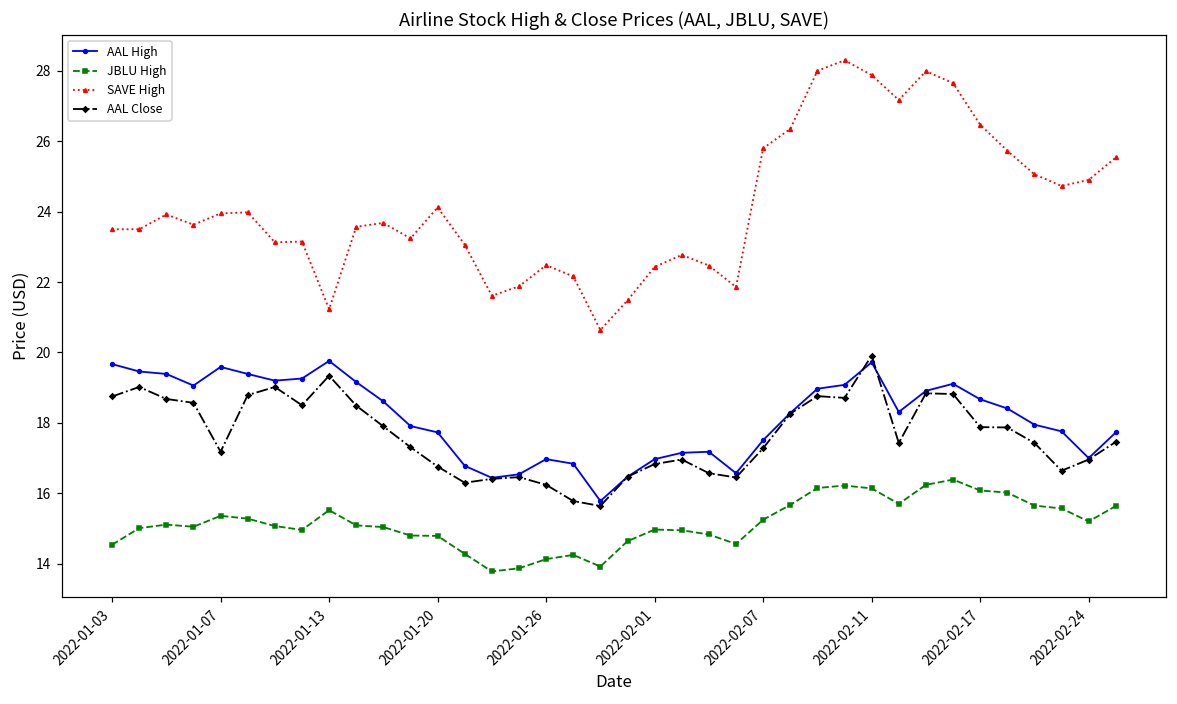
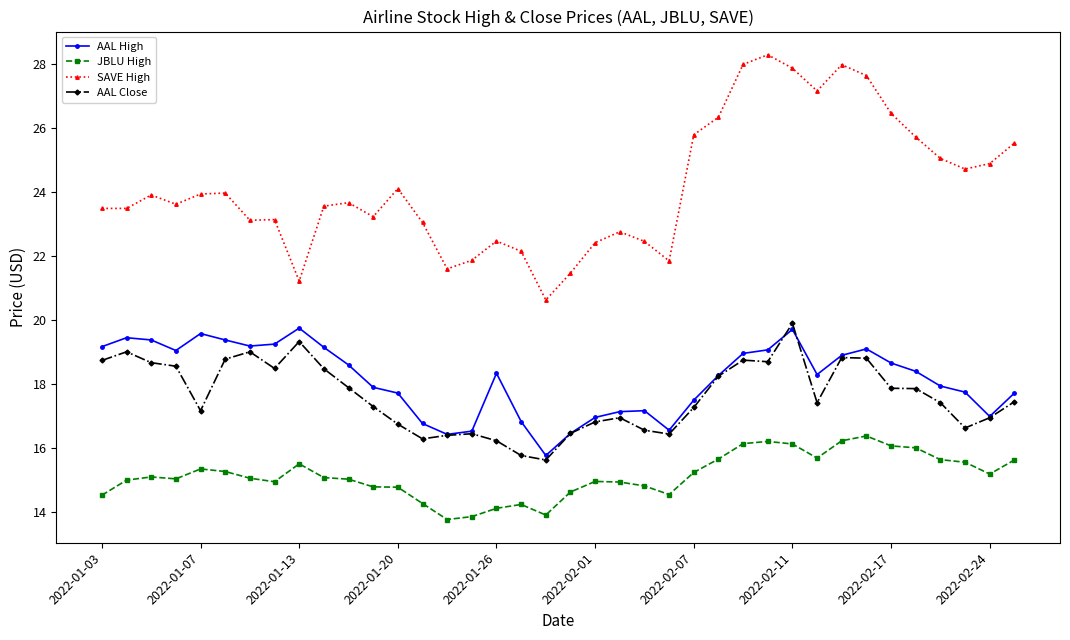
  {
    "AAL High": {
-     "2022-01-03": 19.7,
+     "2022-01-03": 19.2,
      "2022-01-07": 19.6,
      "2022-01-13": 19.8,
      "2022-01-20": 17.7,
-     "2022-01-26": 17.0,
+     "2022-01-26": 18.4,
      "2022-02-01": 17.0,
      "2022-02-07": 17.5,
      "2022-02-11": 19.7,
      "2022-02-17": 18.7
    },
    "JBLU High": {
      "2022-01-03": 14.5,
      "2022-01-07": 15.4,
      "2022-01-13": 15.5,
      "2022-01-20": 14.8,
      "2022-01-26": 14.1,
      "2022-02-01": 15.0,
      "2022-02-07": 15.3,
      "2022-02-11": 16.1,
      "2022-02-17": 16.1,
      "2022-02-24": 15.2
    },
    "SAVE High": {
      "2022-01-03": 23.5,
      "2022-01-07": 24.0,
      "2022-01-13": 21.2,
      "2022-01-20": 24.1,
      "2022-01-26": 22.5,
      "2022-02-01": 22.4,
      "2022-02-07": 25.8,
      "2022-02-11": 27.9,
      "2022-02-17": 26.5,
      "2022-02-24": 24.9
    },
    "AAL Close": {
      "2022-01-03": 18.8,
      "2022-01-07": 17.2,
      "2022-01-13": 19.3,
      "2022-01-20": 16.8,
      "2022-01-26": 16.2,
      "2022-02-01": 16.8,
      "2022-02-07": 17.3,
      "2022-02-11": 19.9,
      "2022-02-17": 17.9
    }
  }
